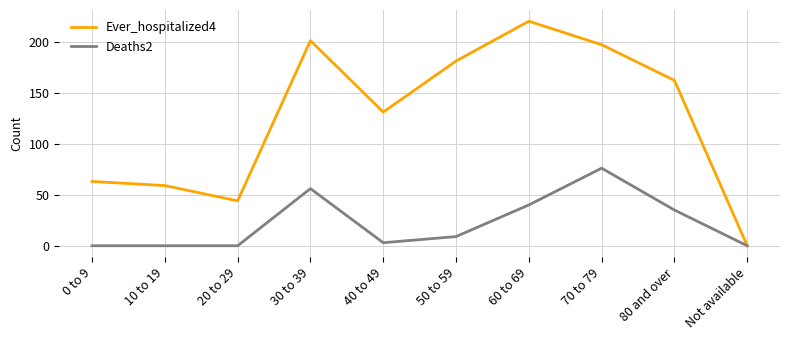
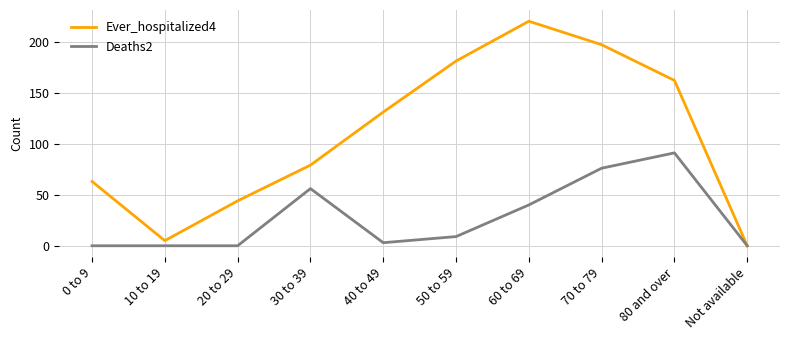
  {
    "Ever_hospitalized4": {
      "0 to 9": 63,
-     "10 to 19": 59,
+     "10 to 19": 5,
      "20 to 29": 44,
-     "30 to 39": 201,
+     "30 to 39": 79,
      "40 to 49": 131,
      "50 to 59": 181,
      "60 to 69": 220,
      "70 to 79": 197,
      "80 and over": 162
    },
    "Deaths2": {
      "0 to 9": 0,
      "10 to 19": 0,
      "20 to 29": 0,
      "30 to 39": 56,
      "40 to 49": 3,
      "50 to 59": 9,
      "60 to 69": 40,
      "70 to 79": 76,
-     "80 and over": 35
+     "80 and over": 91
    }
  }
